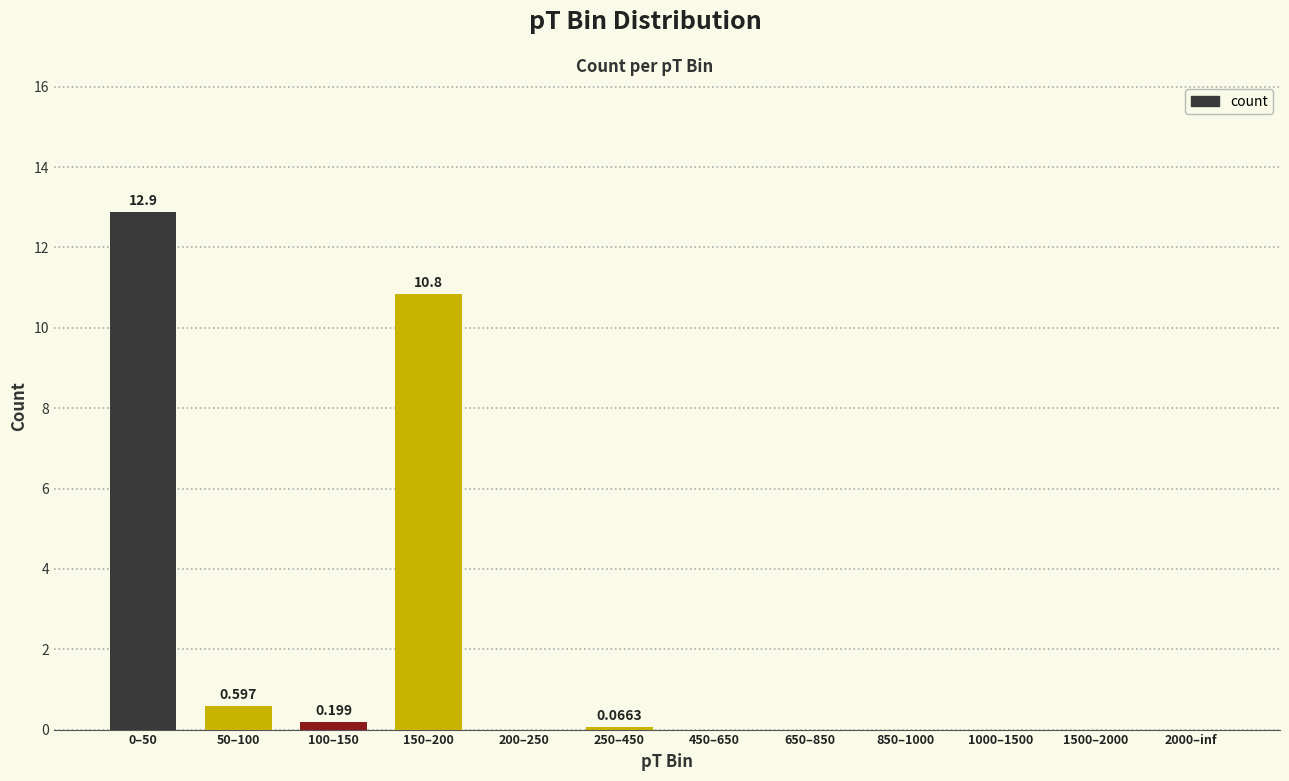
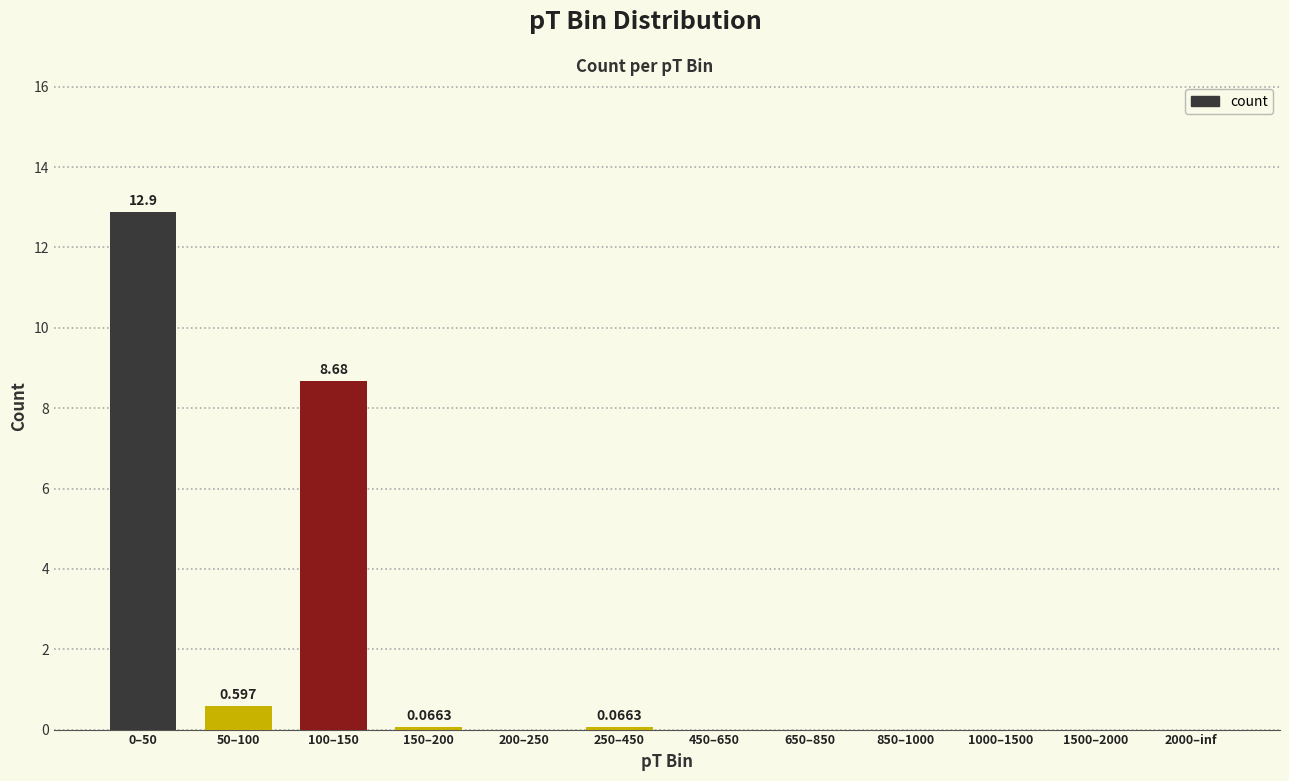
  {
    "0–50": 12.9,
    "50–100": 0.597,
-   "100–150": 0.199,
-   "150–200": 10.8,
+   "100–150": 8.68,
+   "150–200": 0.0663,
    "250–450": 0.0663
  }
